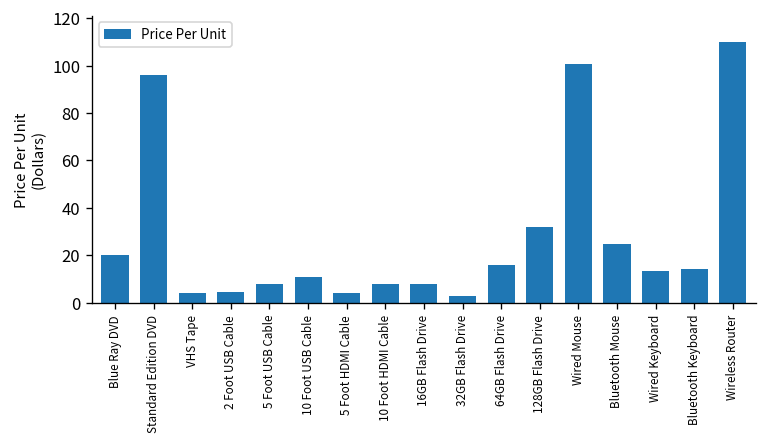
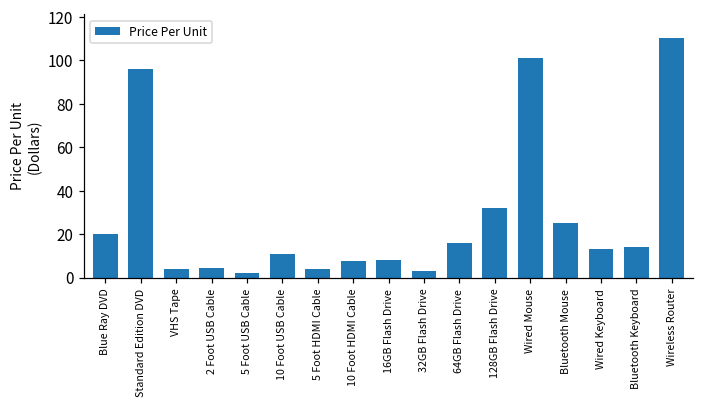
  {
    "Blue Ray DVD": 20,
    "Standard Edition DVD": 96,
    "VHS Tape": 4,
    "2 Foot USB Cable": 4,
-   "5 Foot USB Cable": 8,
+   "5 Foot USB Cable": 2,
    "10 Foot USB Cable": 11,
    "5 Foot HDMI Cable": 4,
    "10 Foot HDMI Cable": 8,
    "16GB Flash Drive": 8,
    "32GB Flash Drive": 3,
    "64GB Flash Drive": 16,
    "128GB Flash Drive": 32,
    "Wired Mouse": 101,
    "Bluetooth Mouse": 25,
    "Wired Keyboard": 13,
    "Bluetooth Keyboard": 14,
    "Wireless Router": 110
  }
